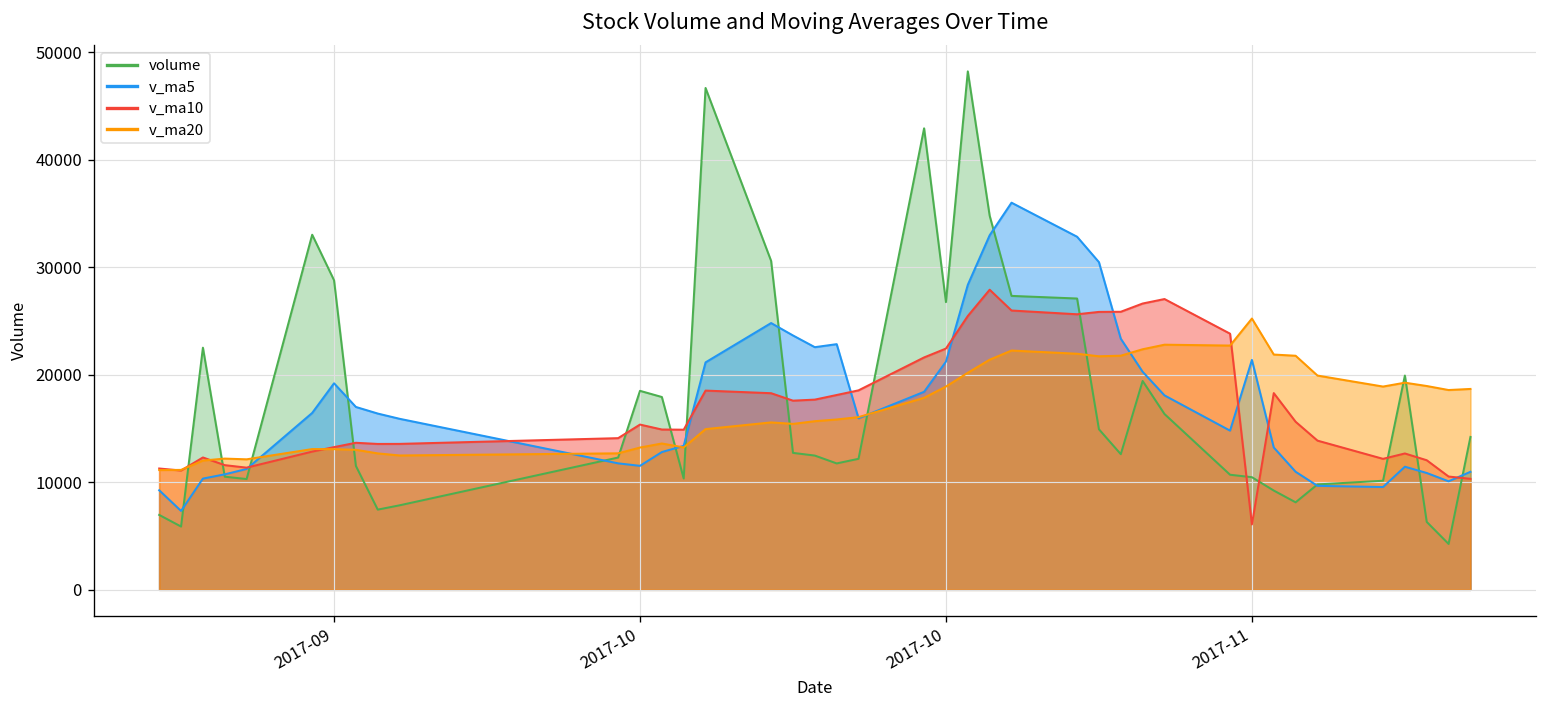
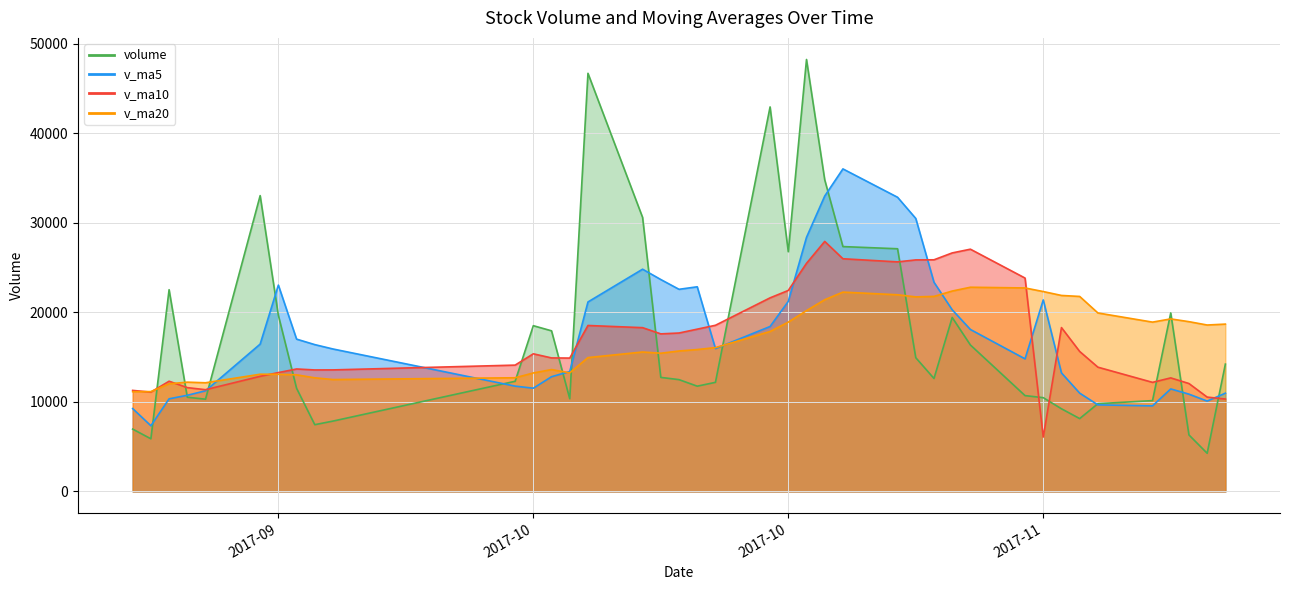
  {
    "volume": {
-     "2017-09": 29000,
+     "2017-09": 20000,
      "2017-11": 10000
    },
    "v_ma5": {
-     "2017-09": 19000,
+     "2017-09": 23000,
      "2017-11": 21000
    },
    "v_ma10": {
      "2017-11": 6000
    },
    "v_ma20": {
-     "2017-11": 25000
+     "2017-11": 22000
    }
  }
